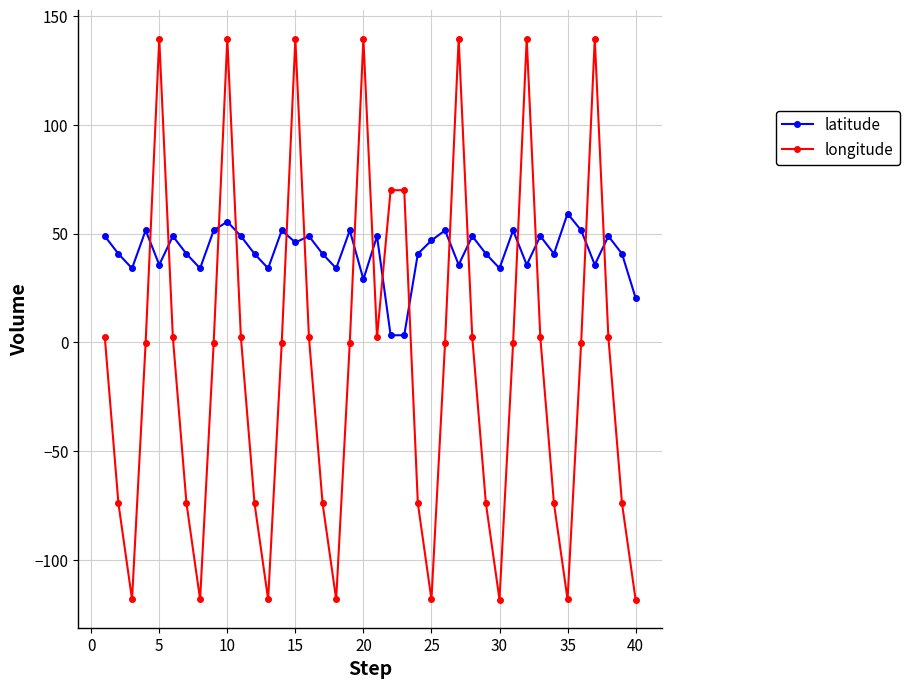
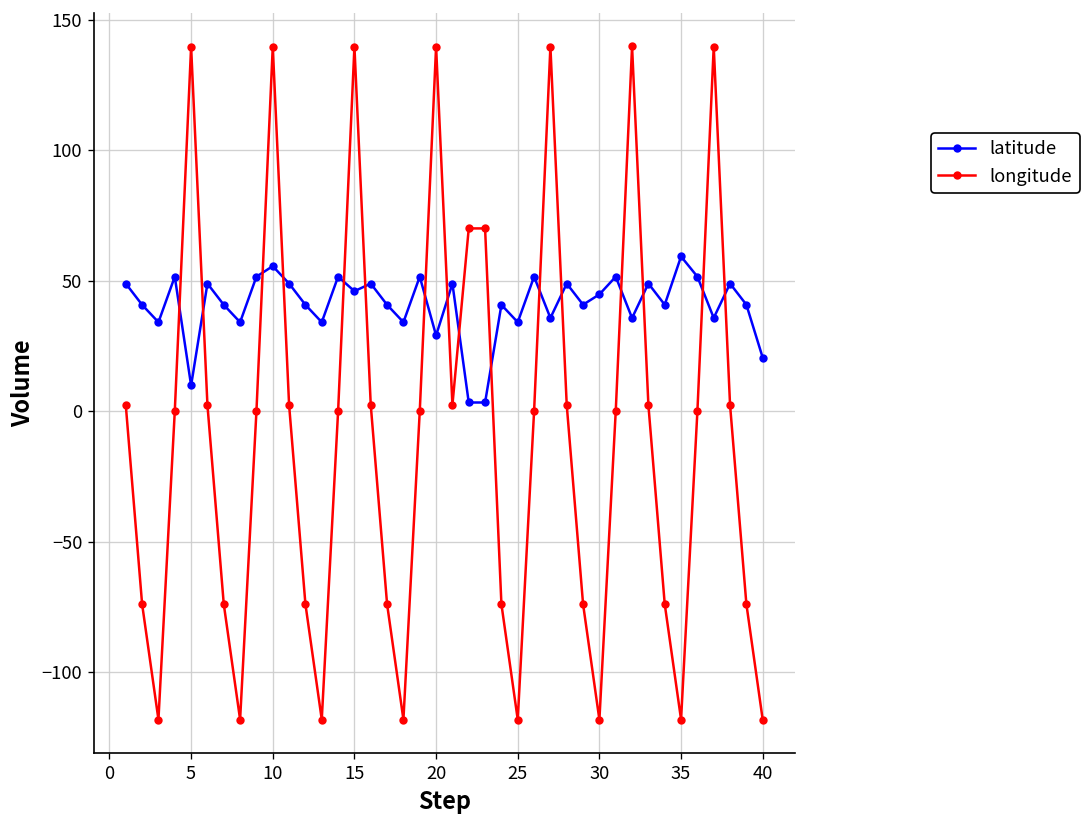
  {
    "latitude": {
-     "5": 36,
+     "5": 10,
      "10": 56,
      "15": 46,
      "20": 29,
-     "25": 47,
-     "30": 34,
+     "25": 34,
+     "30": 45,
      "35": 59,
      "40": 20
    },
    "longitude": {
      "5": 140,
      "10": 140,
      "15": 140,
      "20": 140,
      "25": -118,
      "30": -118,
      "35": -118,
      "40": -118
    }
  }
